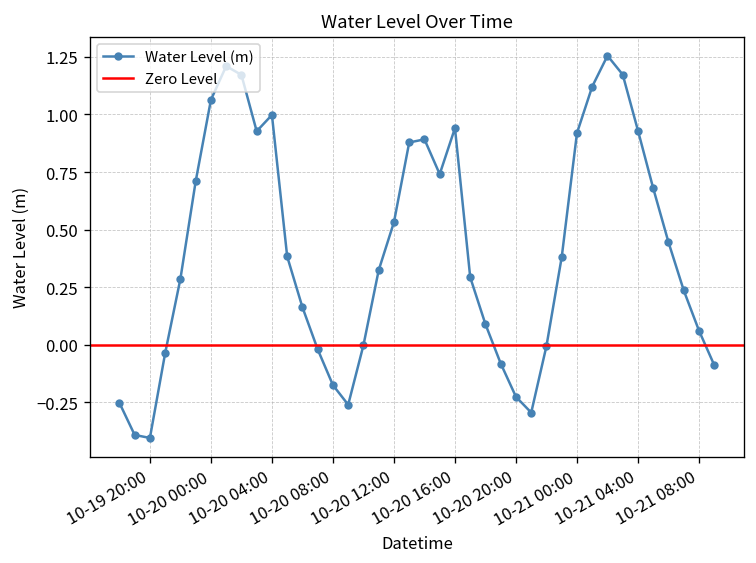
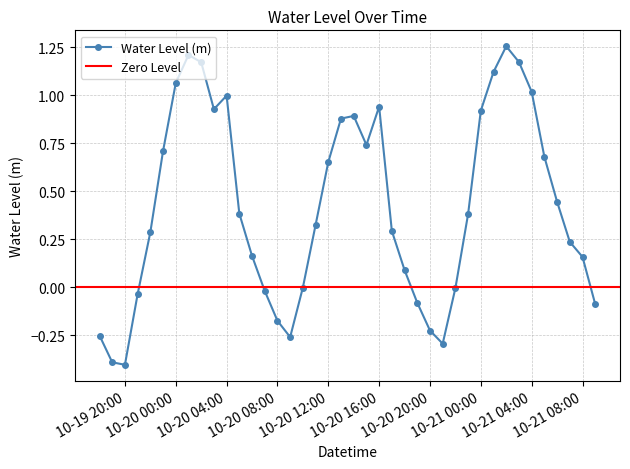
  {
    "10-19 20:00": -0.40,
    "10-20 00:00": 1.06,
    "10-20 04:00": 1.00,
    "10-20 08:00": -0.17,
-   "10-20 12:00": 0.53,
+   "10-20 12:00": 0.65,
    "10-20 16:00": 0.94,
    "10-20 20:00": -0.23,
    "10-21 00:00": 0.92,
-   "10-21 04:00": 0.93,
-   "10-21 08:00": 0.06
+   "10-21 04:00": 1.02,
+   "10-21 08:00": 0.16
  }
